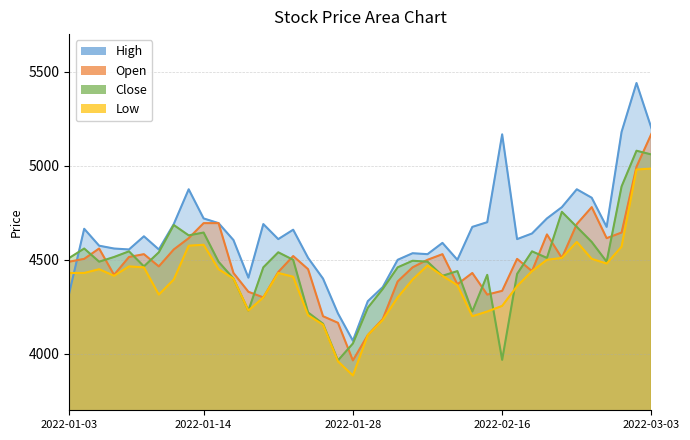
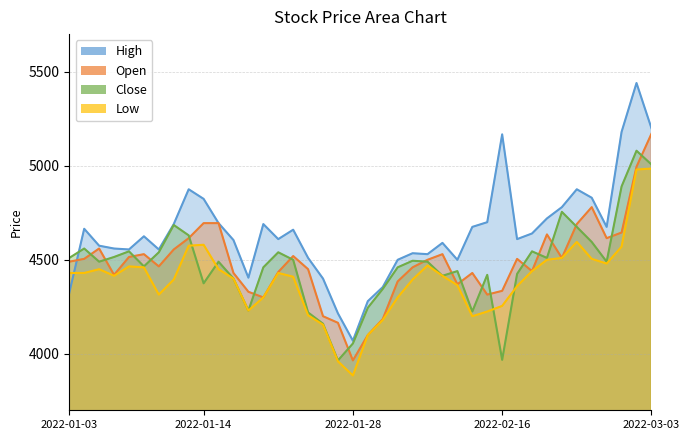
  {
    "High": {
      "2022-01-03": 4320,
-     "2022-01-14": 4720,
+     "2022-01-14": 4820,
      "2022-01-28": 4070,
      "2022-02-16": 5170,
      "2022-03-03": 5200
    },
    "Close": {
      "2022-01-03": 4510,
-     "2022-01-14": 4650,
+     "2022-01-14": 4380,
      "2022-01-28": 4060,
      "2022-02-16": 3970,
-     "2022-03-03": 5060
+     "2022-03-03": 5010
    }
  }
